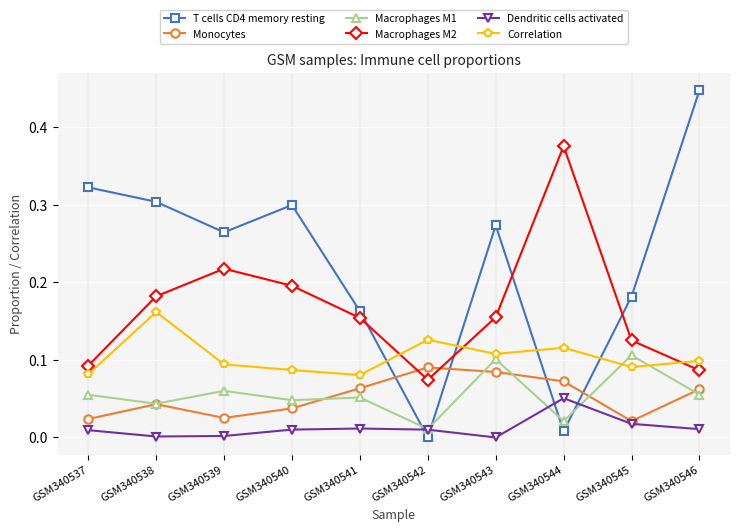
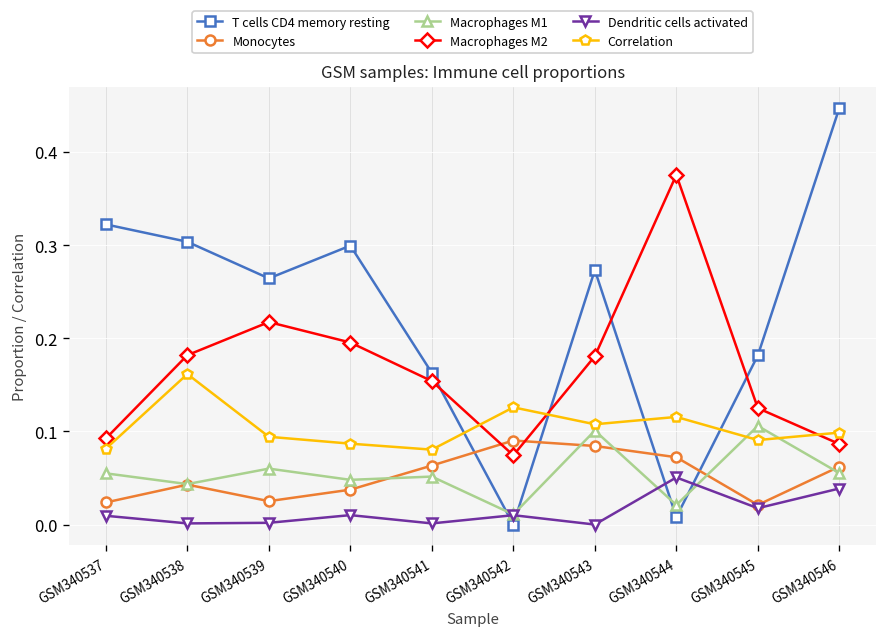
  {
    "T cells CD4 memory resting": {
      "GSM340537": 0.32,
      "GSM340538": 0.30,
      "GSM340539": 0.26,
      "GSM340540": 0.30,
      "GSM340541": 0.16,
      "GSM340542": 0.00,
      "GSM340543": 0.27,
      "GSM340544": 0.01,
      "GSM340545": 0.18,
      "GSM340546": 0.45
    },
    "Monocytes": {
      "GSM340537": 0.02,
      "GSM340539": 0.03,
      "GSM340540": 0.04,
      "GSM340541": 0.06,
      "GSM340542": 0.09,
      "GSM340543": 0.08,
      "GSM340544": 0.07,
      "GSM340545": 0.02,
      "GSM340546": 0.06
    },
    "Macrophages M1": {
      "GSM340537": 0.05,
      "GSM340539": 0.06,
      "GSM340540": 0.05,
      "GSM340541": 0.05,
      "GSM340543": 0.10,
      "GSM340544": 0.02,
      "GSM340545": 0.11,
      "GSM340546": 0.06
    },
    "Macrophages M2": {
      "GSM340537": 0.09,
      "GSM340538": 0.18,
      "GSM340539": 0.22,
      "GSM340540": 0.20,
      "GSM340541": 0.15,
      "GSM340542": 0.07,
-     "GSM340543": 0.15,
+     "GSM340543": 0.18,
      "GSM340544": 0.38,
      "GSM340545": 0.12,
      "GSM340546": 0.09
    },
    "Dendritic cells activated": {
      "GSM340537": 0.01,
      "GSM340538": 0.00,
      "GSM340539": 0.00,
      "GSM340540": 0.01,
-     "GSM340541": 0.01,
+     "GSM340541": 0.00,
      "GSM340543": 0.00,
      "GSM340544": 0.05,
      "GSM340545": 0.02,
-     "GSM340546": 0.01
+     "GSM340546": 0.04
    },
    "Correlation": {
      "GSM340537": 0.08,
      "GSM340538": 0.16,
      "GSM340539": 0.09,
      "GSM340540": 0.09,
      "GSM340541": 0.08,
      "GSM340542": 0.13,
      "GSM340543": 0.11,
      "GSM340544": 0.12,
      "GSM340545": 0.09,
      "GSM340546": 0.10
    }
  }
